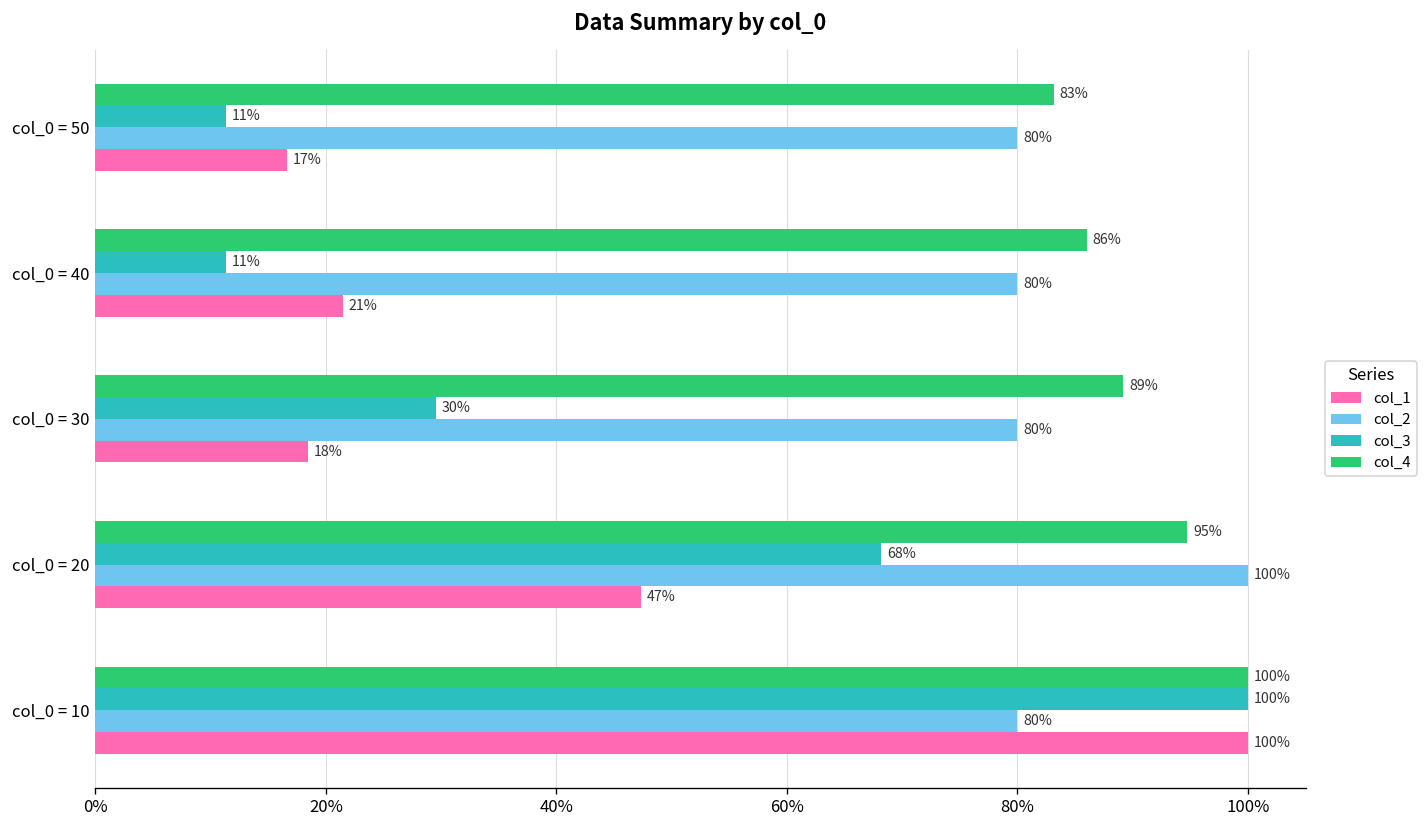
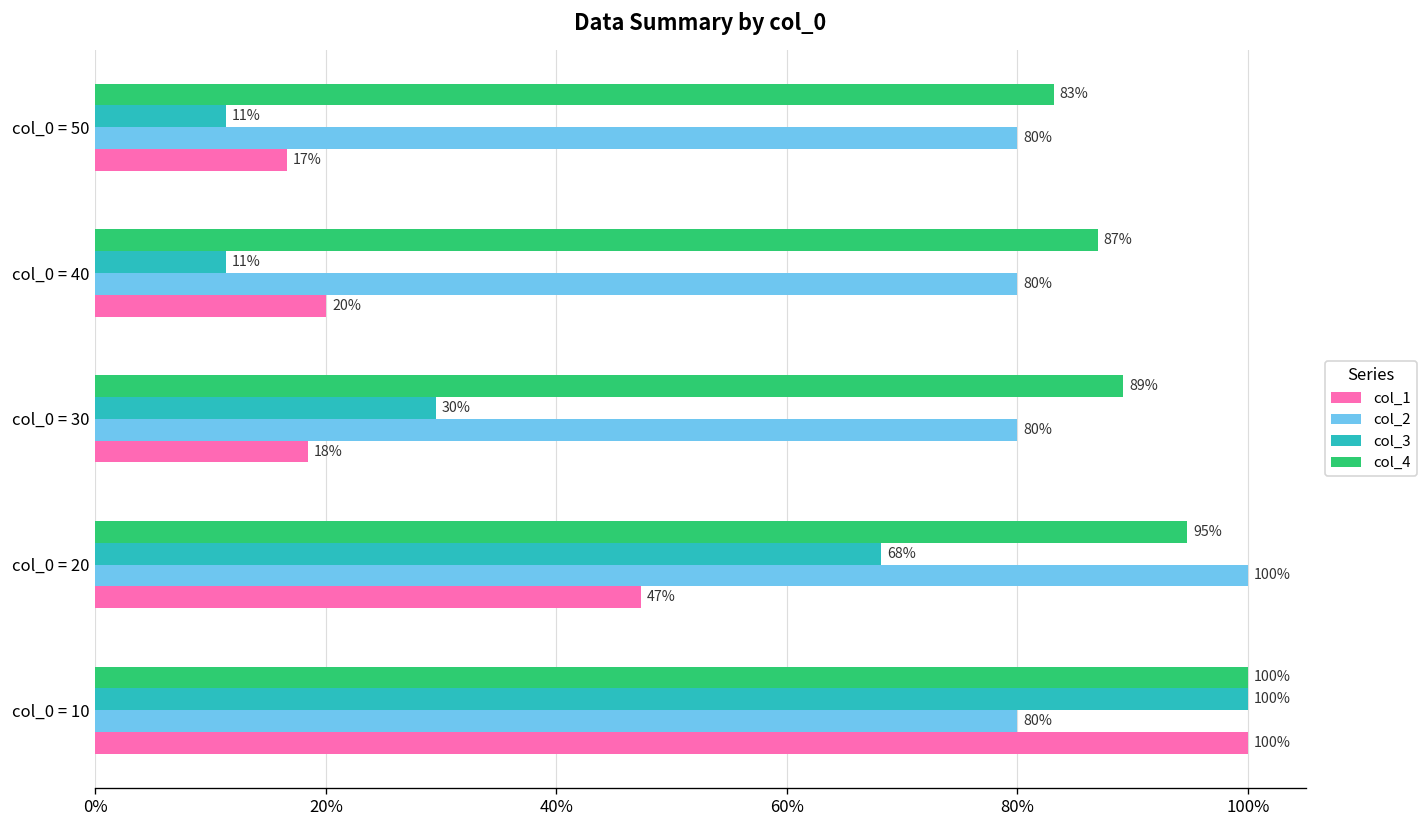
  {
    "col_1": {
      "col_0 = 50": "17%",
-     "col_0 = 40": "21%",
+     "col_0 = 40": "20%",
      "col_0 = 30": "18%",
      "col_0 = 20": "47%",
      "col_0 = 10": "100%"
    },
    "col_2": {
      "col_0 = 50": "80%",
      "col_0 = 40": "80%",
      "col_0 = 30": "80%",
      "col_0 = 20": "100%",
      "col_0 = 10": "80%"
    },
    "col_3": {
      "col_0 = 50": "11%",
      "col_0 = 40": "11%",
      "col_0 = 30": "30%",
      "col_0 = 20": "68%",
      "col_0 = 10": "100%"
    },
    "col_4": {
      "col_0 = 50": "83%",
-     "col_0 = 40": "86%",
+     "col_0 = 40": "87%",
      "col_0 = 30": "89%",
      "col_0 = 20": "95%",
      "col_0 = 10": "100%"
    }
  }
